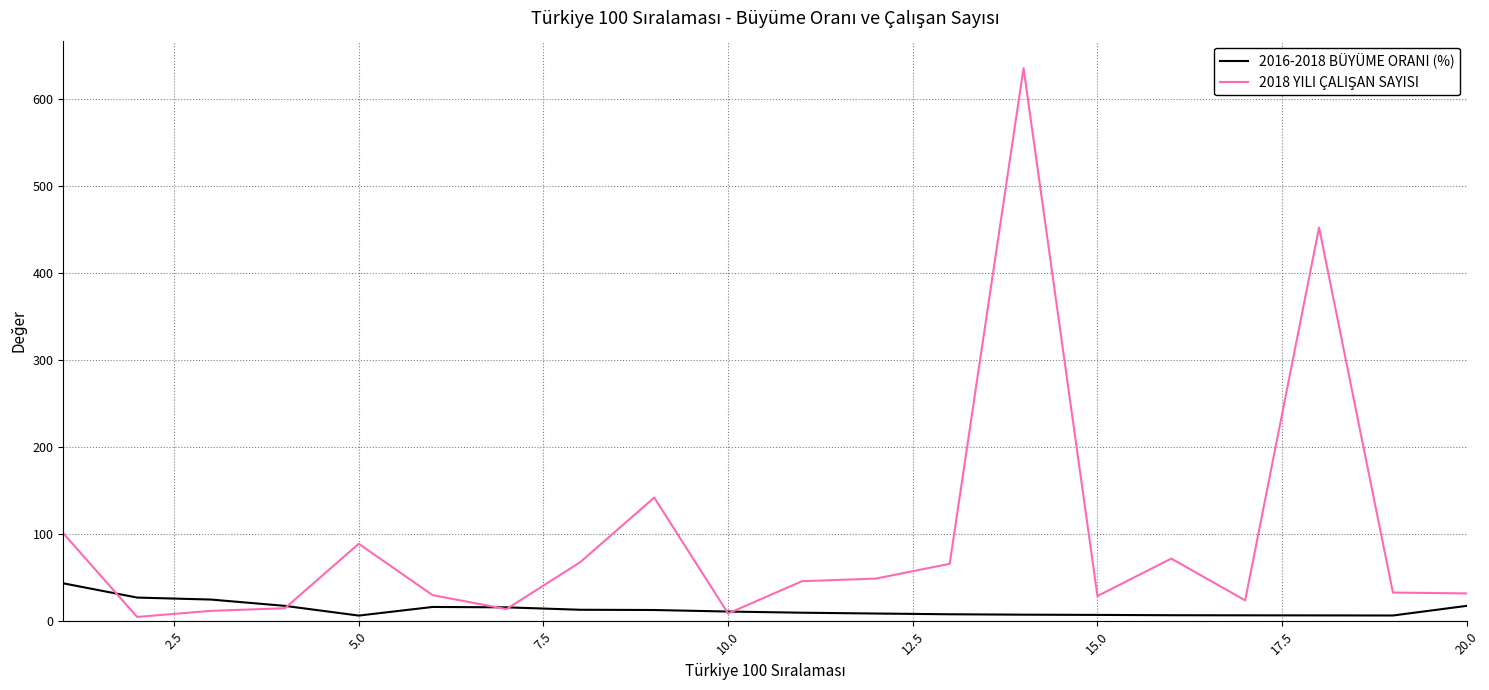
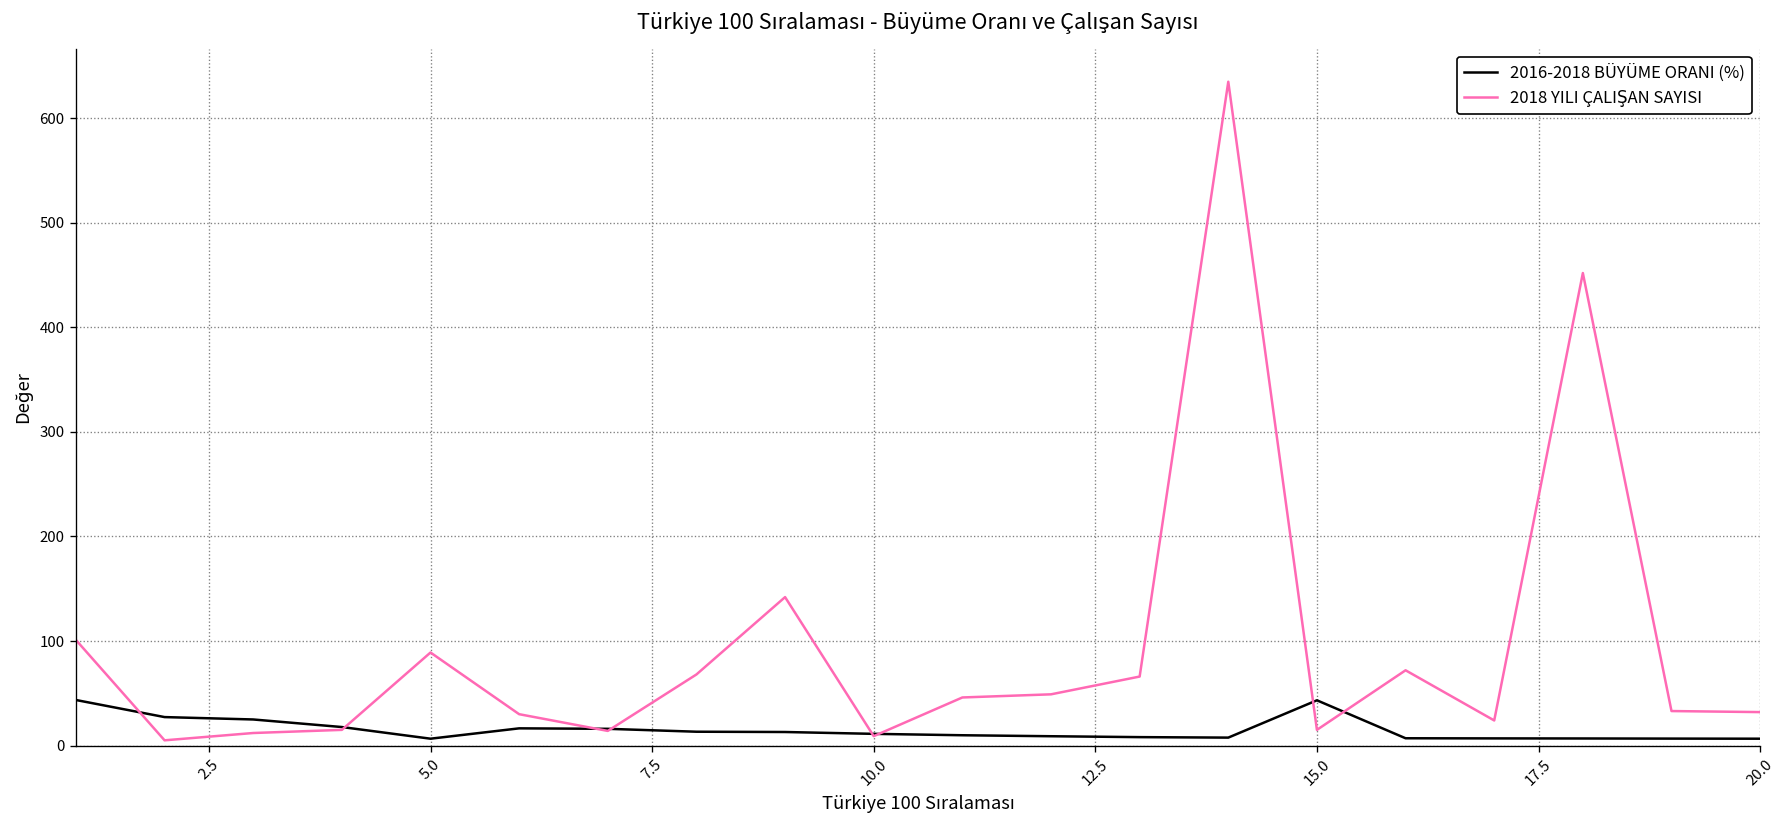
  {
    "2016-2018 BÜYÜME ORANI (%)": {
      "5.0": 10,
-     "15.0": 10,
-     "20.0": 20
+     "15.0": 40,
+     "20.0": 10
    },
    "2018 YILI ÇALIŞAN SAYISI": {
      "5.0": 90,
-     "15.0": 30,
+     "15.0": 20,
      "20.0": 30
    }
  }
